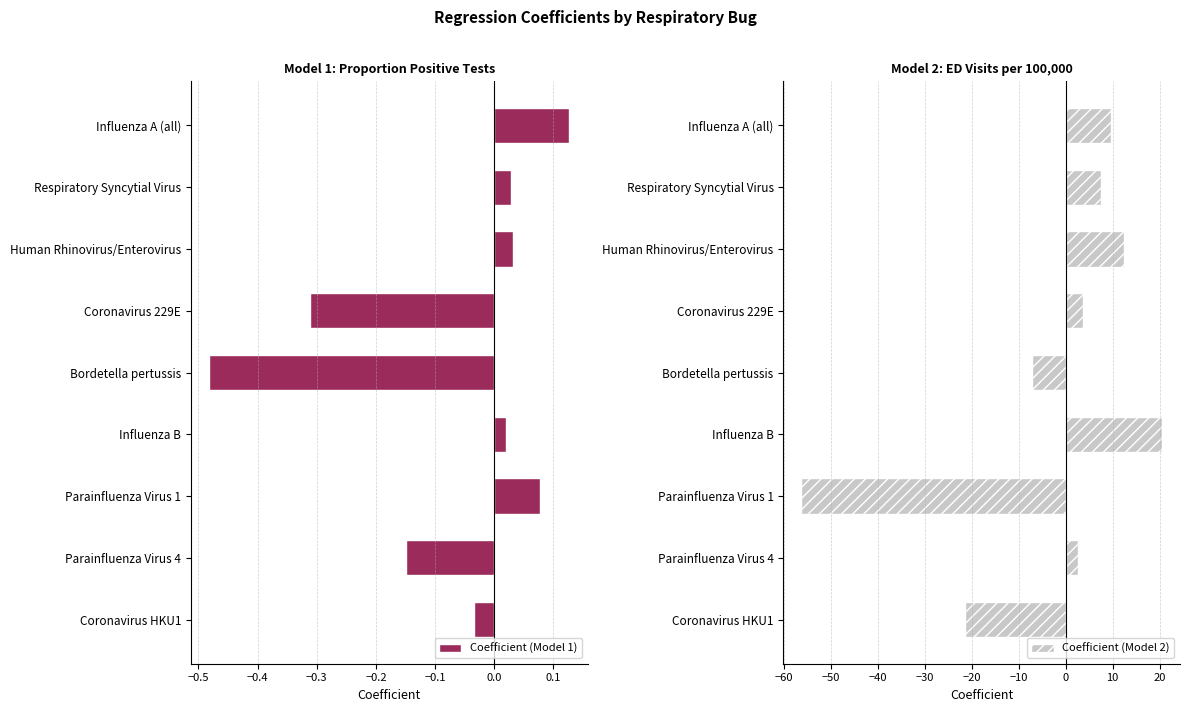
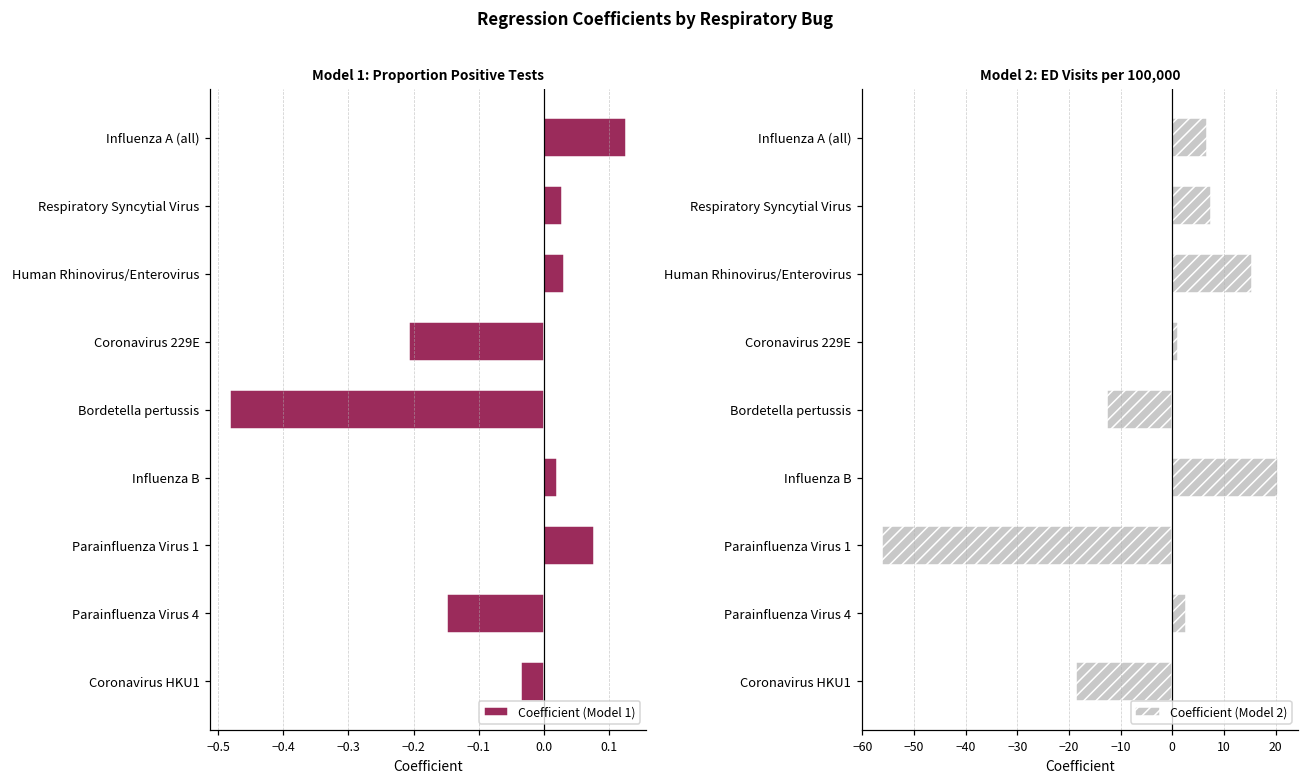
  {
    "Model 1: Proportion Positive Tests": {
      "Influenza A (all)": 0.13,
      "Respiratory Syncytial Virus": 0.03,
      "Human Rhinovirus/Enterovirus": 0.03,
-     "Coronavirus 229E": -0.31,
+     "Coronavirus 229E": -0.21,
      "Bordetella pertussis": -0.48,
      "Influenza B": 0.02,
      "Parainfluenza Virus 1": 0.08,
      "Parainfluenza Virus 4": -0.15,
      "Coronavirus HKU1": -0.04
    },
    "Model 2: ED Visits per 100,000": {
-     "Influenza A (all)": 10,
+     "Influenza A (all)": 7,
      "Respiratory Syncytial Virus": 8,
-     "Human Rhinovirus/Enterovirus": 12,
-     "Coronavirus 229E": 4,
-     "Bordetella pertussis": -7,
+     "Human Rhinovirus/Enterovirus": 15,
+     "Coronavirus 229E": 1,
+     "Bordetella pertussis": -13,
      "Influenza B": 21,
      "Parainfluenza Virus 1": -56,
      "Parainfluenza Virus 4": 3,
-     "Coronavirus HKU1": -21
+     "Coronavirus HKU1": -19
    }
  }
